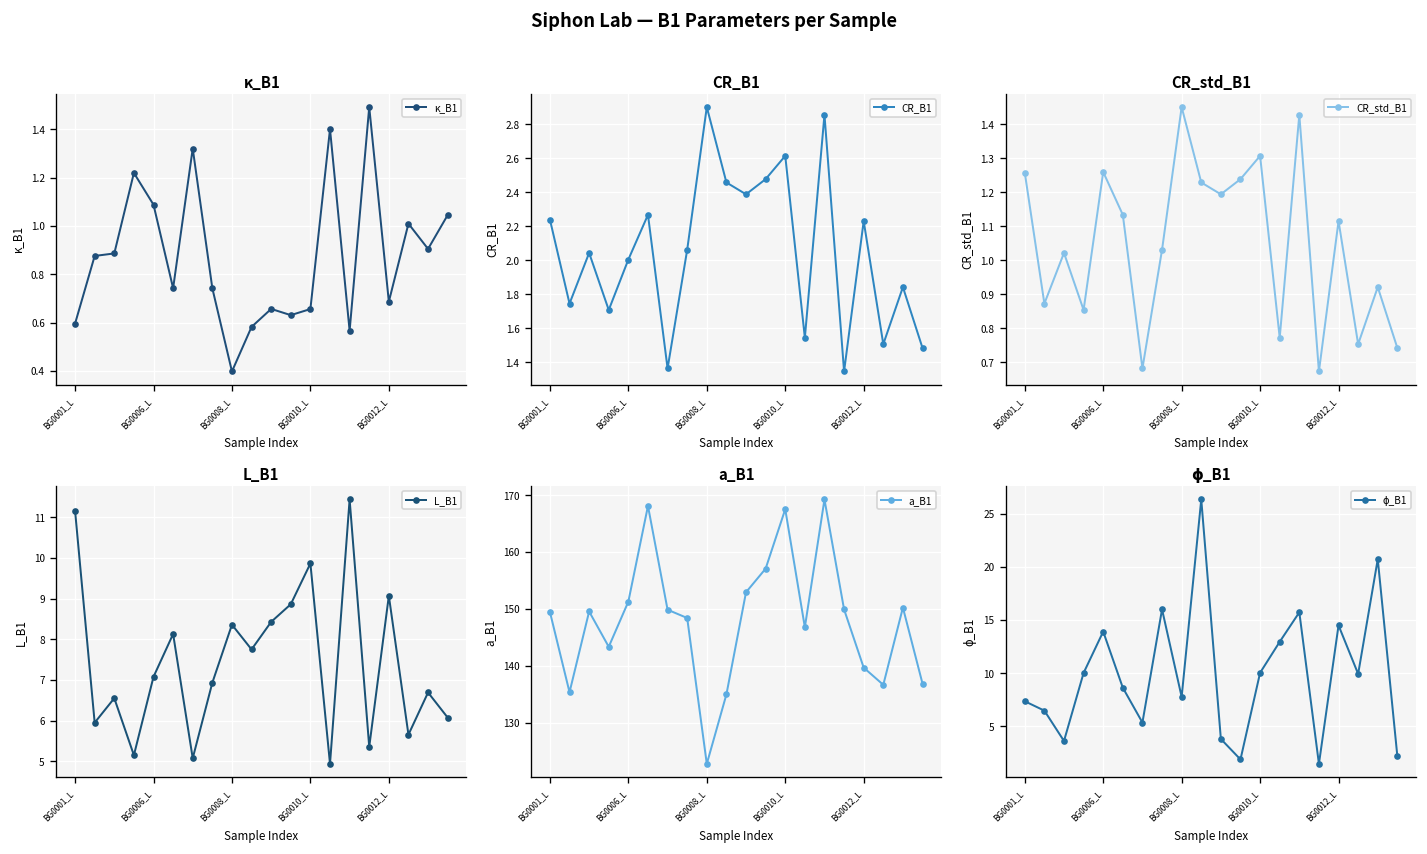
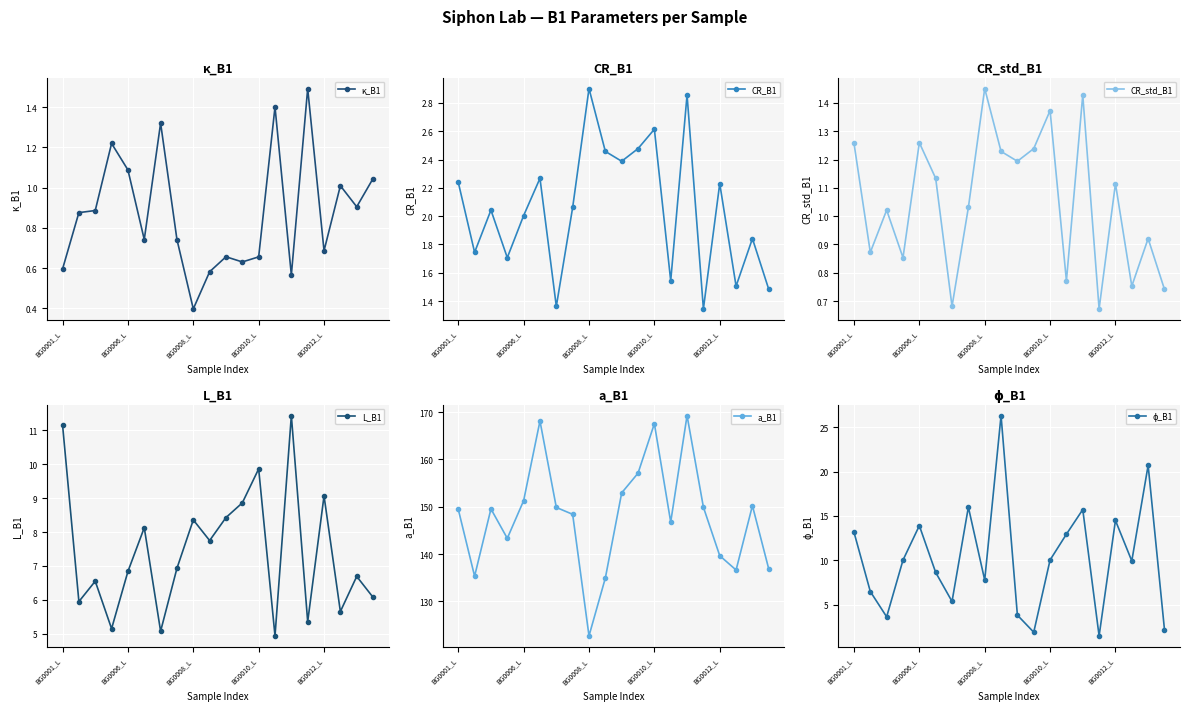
  {
    "κ_B1": {
      "BG0001_L": 0.60,
      "BG0006_L": 1.09,
      "BG0008_L": 0.40,
      "BG0010_L": 0.66,
      "BG0012_L": 0.69
    },
    "CR_B1": {
      "BG0001_L": 2.24,
      "BG0006_L": 2.00,
      "BG0008_L": 2.90,
      "BG0010_L": 2.61,
      "BG0012_L": 2.23
    },
    "CR_std_B1": {
      "BG0001_L": 1.26,
      "BG0006_L": 1.26,
      "BG0008_L": 1.45,
-     "BG0010_L": 1.31,
+     "BG0010_L": 1.37,
      "BG0012_L": 1.12
    },
    "L_B1": {
      "BG0001_L": 11.2,
-     "BG0006_L": 7.1,
+     "BG0006_L": 6.8,
      "BG0008_L": 8.4,
      "BG0010_L": 9.9,
      "BG0012_L": 9.1
    },
    "a_B1": {
      "BG0001_L": 149,
      "BG0006_L": 151,
      "BG0008_L": 123,
      "BG0010_L": 168,
      "BG0012_L": 140
    },
    "ϕ_B1": {
-     "BG0001_L": 7,
+     "BG0001_L": 13,
      "BG0006_L": 14,
      "BG0008_L": 8,
      "BG0010_L": 10,
      "BG0012_L": 14
    }
  }
